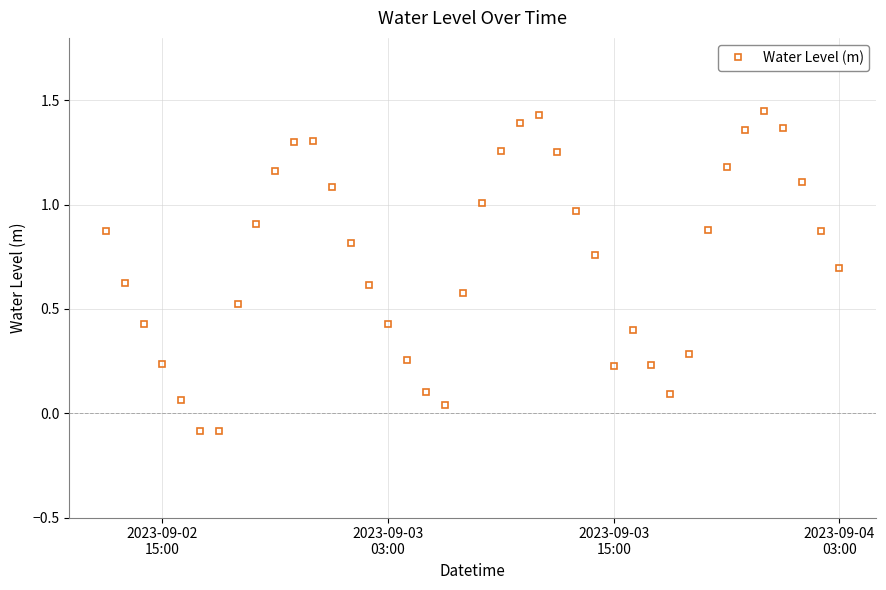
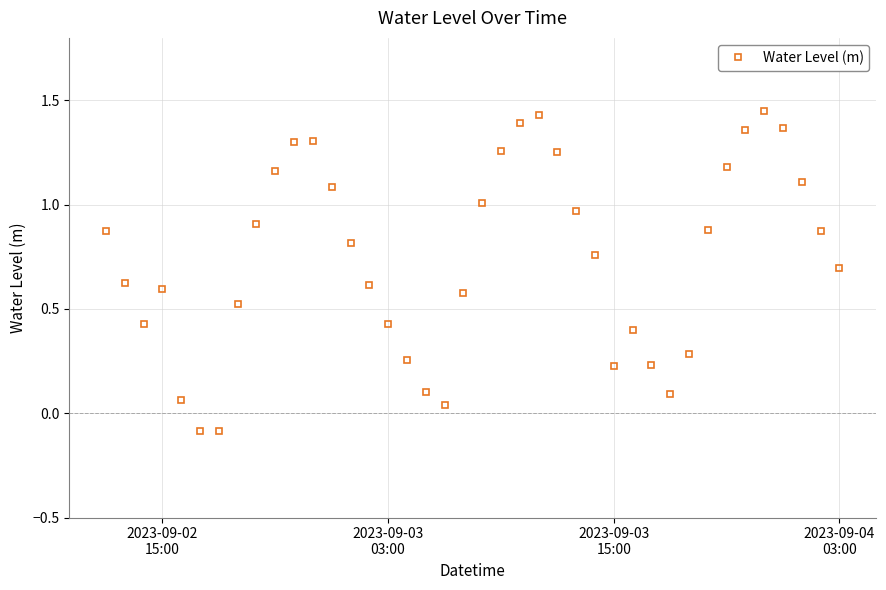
  {
-   "2023-09-02 15:00": 0.24,
+   "2023-09-02 15:00": 0.60,
    "2023-09-03 03:00": 0.43,
    "2023-09-03 15:00": 0.23,
    "2023-09-04 03:00": 0.69
  }
